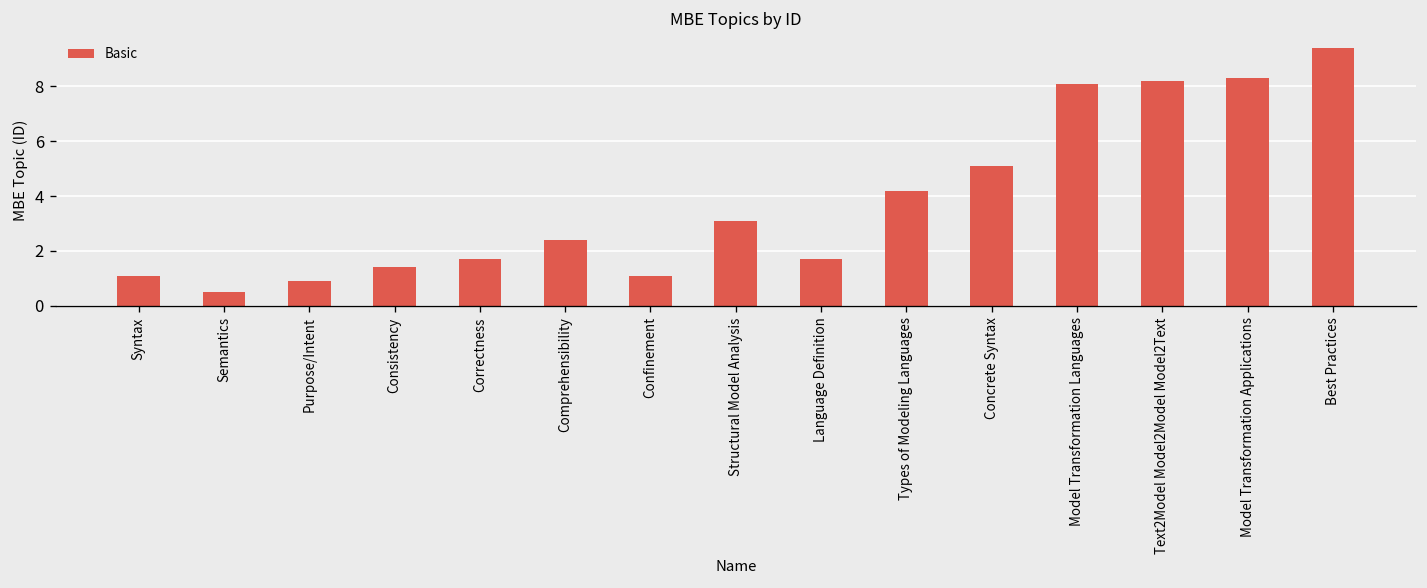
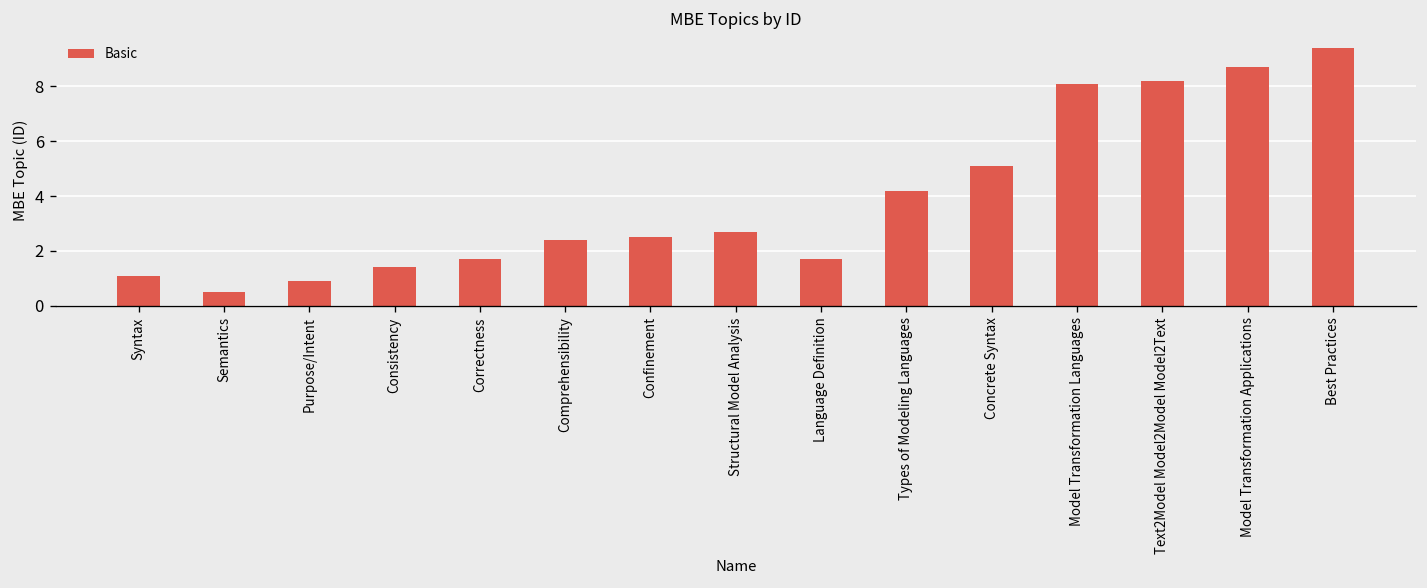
  {
    "Syntax": 1.1,
    "Semantics": 0.5,
    "Purpose/Intent": 0.9,
    "Consistency": 1.4,
    "Correctness": 1.7,
    "Comprehensibility": 2.4,
-   "Confinement": 1.1,
-   "Structural Model Analysis": 3.1,
+   "Confinement": 2.5,
+   "Structural Model Analysis": 2.7,
    "Language Definition": 1.7,
    "Types of Modeling Languages": 4.2,
    "Concrete Syntax": 5.1,
    "Model Transformation Languages": 8.1,
    "Text2Model Model2Model Model2Text": 8.2,
-   "Model Transformation Applications": 8.3,
+   "Model Transformation Applications": 8.7,
    "Best Practices": 9.4
  }
